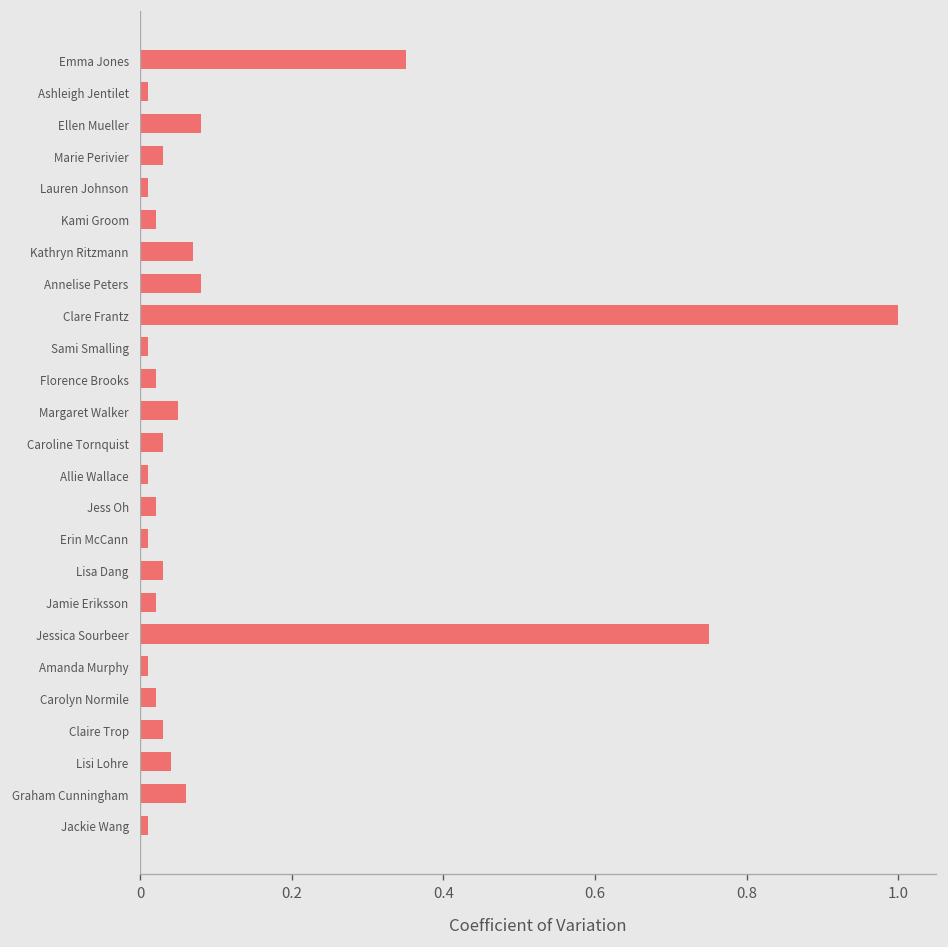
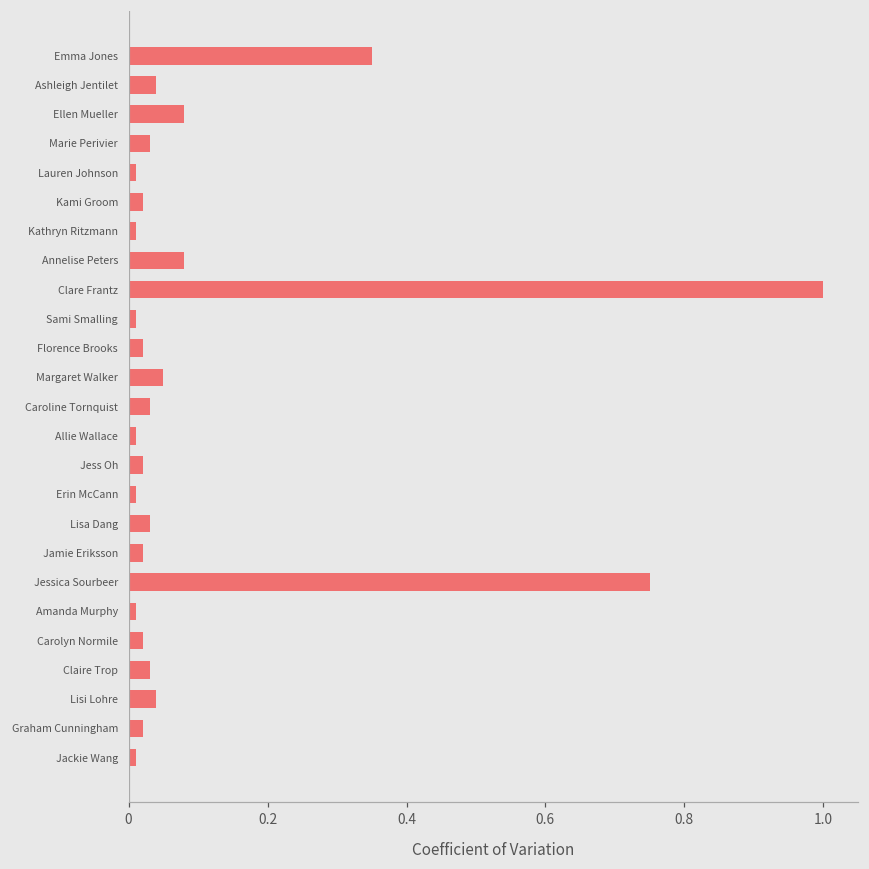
  {
    "Emma Jones": 0.35,
-   "Ashleigh Jentilet": 0.01,
+   "Ashleigh Jentilet": 0.04,
    "Ellen Mueller": 0.08,
    "Marie Perivier": 0.03,
    "Lauren Johnson": 0.01,
    "Kami Groom": 0.02,
-   "Kathryn Ritzmann": 0.07,
+   "Kathryn Ritzmann": 0.01,
    "Annelise Peters": 0.08,
    "Clare Frantz": 1.00,
    "Sami Smalling": 0.01,
    "Florence Brooks": 0.02,
    "Margaret Walker": 0.05,
    "Caroline Tornquist": 0.03,
    "Allie Wallace": 0.01,
    "Jess Oh": 0.02,
    "Erin McCann": 0.01,
    "Lisa Dang": 0.03,
    "Jamie Eriksson": 0.02,
    "Jessica Sourbeer": 0.75,
    "Amanda Murphy": 0.01,
    "Carolyn Normile": 0.02,
    "Claire Trop": 0.03,
    "Lisi Lohre": 0.04,
-   "Graham Cunningham": 0.06,
+   "Graham Cunningham": 0.02,
    "Jackie Wang": 0.01
  }
